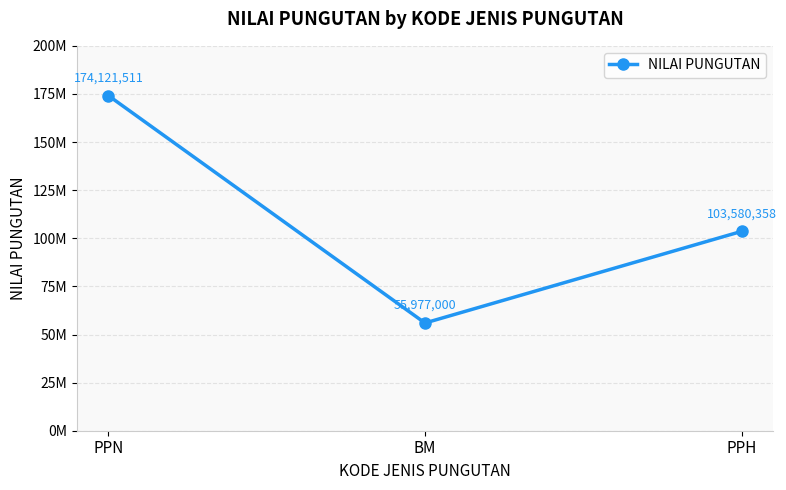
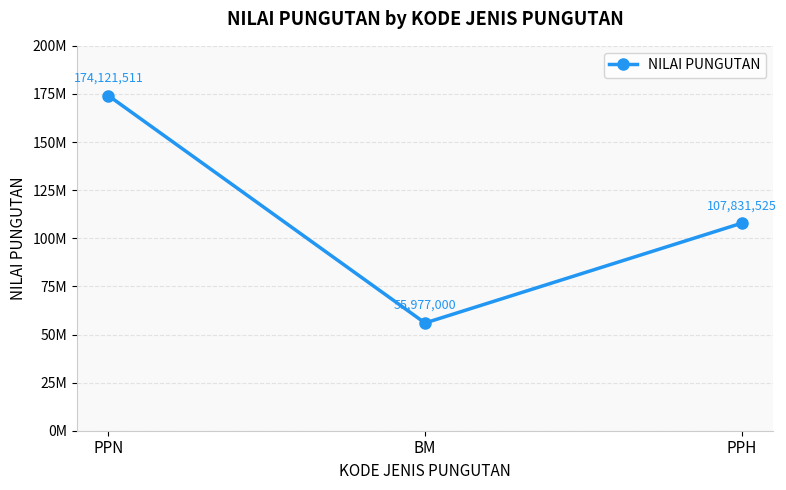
  {
    "PPN": "174,121,511",
    "BM": "55,977,000",
-   "PPH": "103,580,358"
+   "PPH": "107,831,525"
  }
